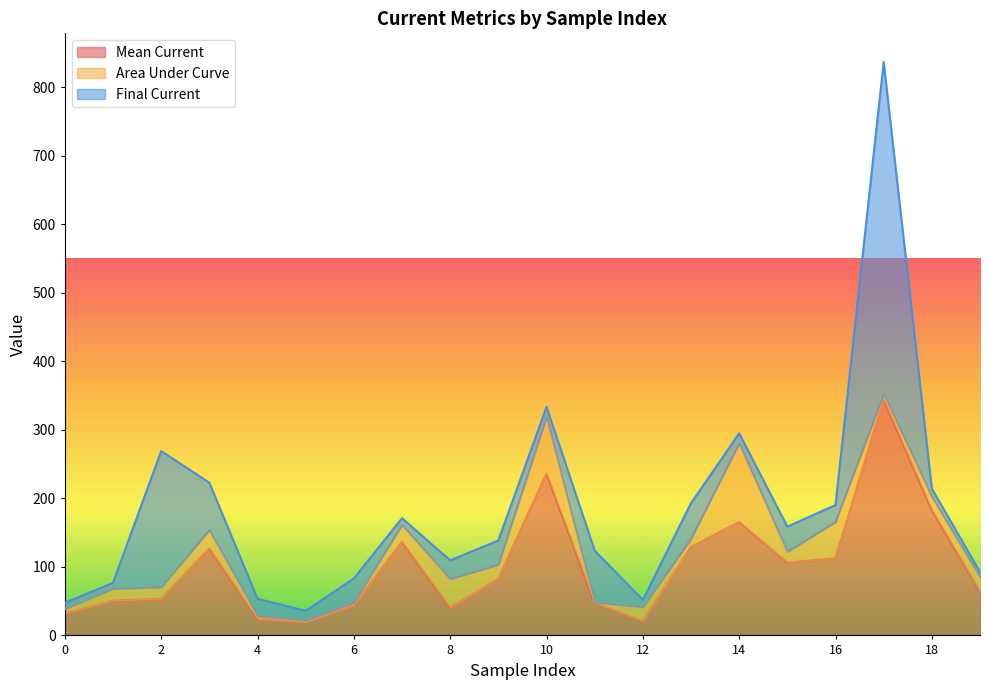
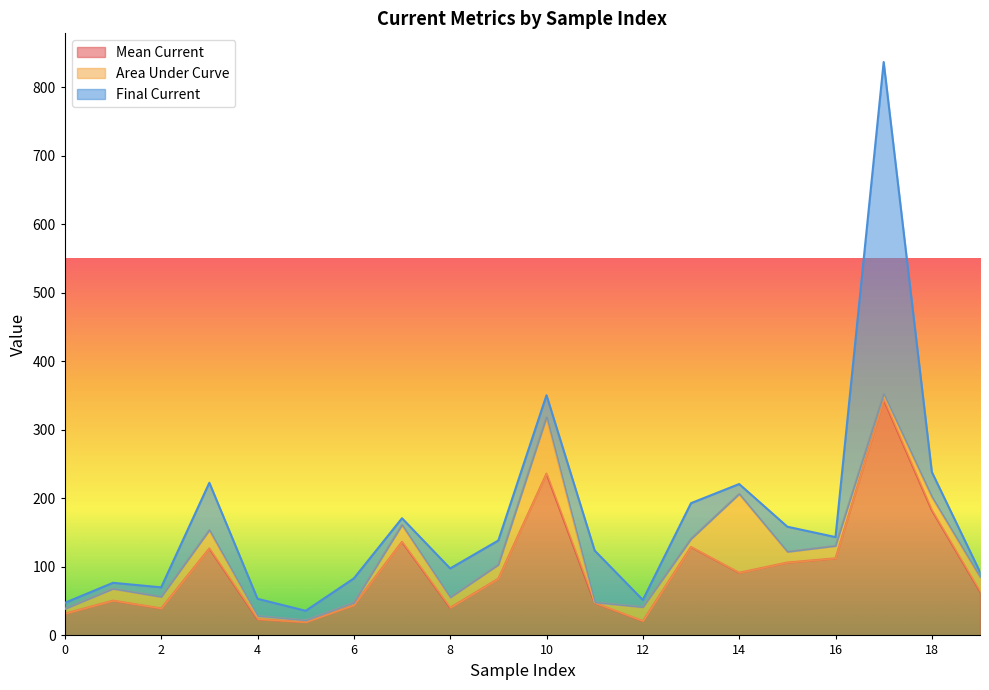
  {
    "Mean Current": {
      "0": 30,
-     "2": 50,
+     "2": 40,
      "4": 20,
      "8": 40,
      "10": 240,
      "12": 20,
-     "14": 170,
+     "14": 90,
      "16": 110,
      "18": 180
    },
    "Area Under Curve": {
      "0": 10,
      "2": 20,
      "4": 0,
-     "8": 40,
+     "8": 20,
      "10": 80,
      "12": 20,
      "14": 120,
-     "16": 50,
+     "16": 20,
      "18": 20
    },
    "Final Current": {
      "0": 10,
-     "2": 200,
+     "2": 10,
      "4": 30,
      "6": 40,
-     "8": 30,
-     "10": 20,
+     "8": 40,
+     "10": 30,
      "12": 10,
      "14": 10,
-     "16": 20,
-     "18": 10
+     "16": 10,
+     "18": 40
    }
  }
